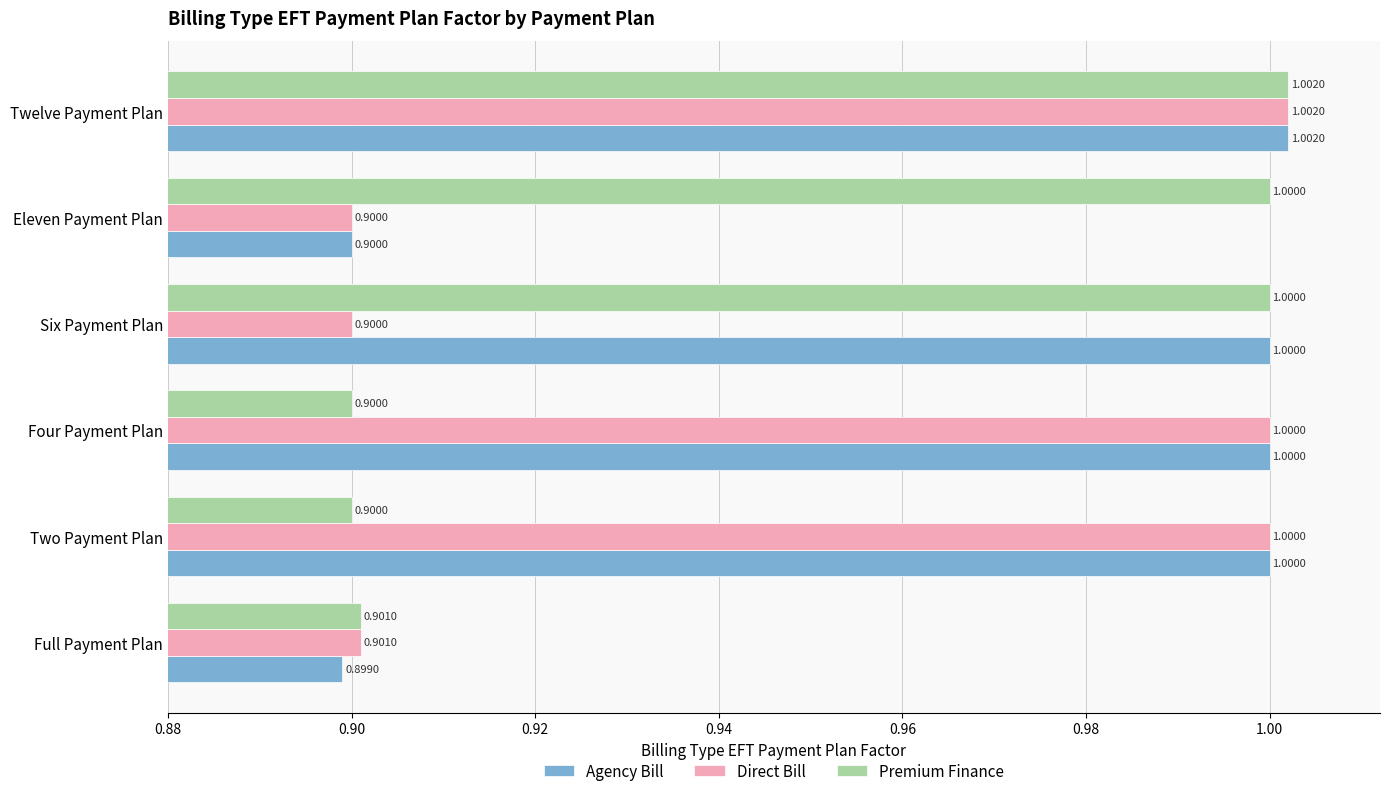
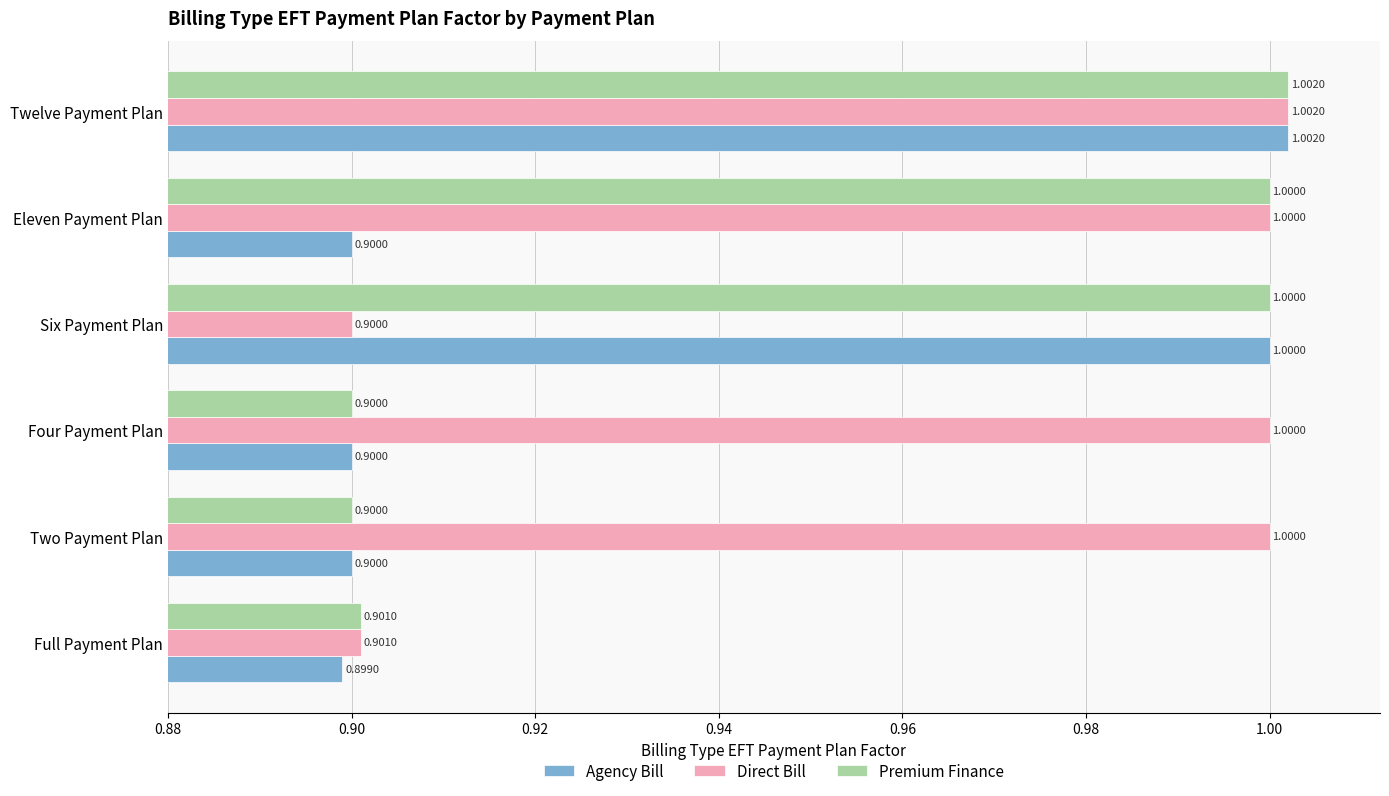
  {
    "Agency Bill": {
      "Twelve Payment Plan": 1.0020,
      "Eleven Payment Plan": 0.9000,
      "Six Payment Plan": 1.0000,
-     "Four Payment Plan": 1.0000,
-     "Two Payment Plan": 1.0000,
+     "Four Payment Plan": 0.9000,
+     "Two Payment Plan": 0.9000,
      "Full Payment Plan": 0.8990
    },
    "Direct Bill": {
      "Twelve Payment Plan": 1.0020,
-     "Eleven Payment Plan": 0.9000,
+     "Eleven Payment Plan": 1.0000,
      "Six Payment Plan": 0.9000,
      "Four Payment Plan": 1.0000,
      "Two Payment Plan": 1.0000,
      "Full Payment Plan": 0.9010
    },
    "Premium Finance": {
      "Twelve Payment Plan": 1.0020,
      "Eleven Payment Plan": 1.0000,
      "Six Payment Plan": 1.0000,
      "Four Payment Plan": 0.9000,
      "Two Payment Plan": 0.9000,
      "Full Payment Plan": 0.9010
    }
  }
